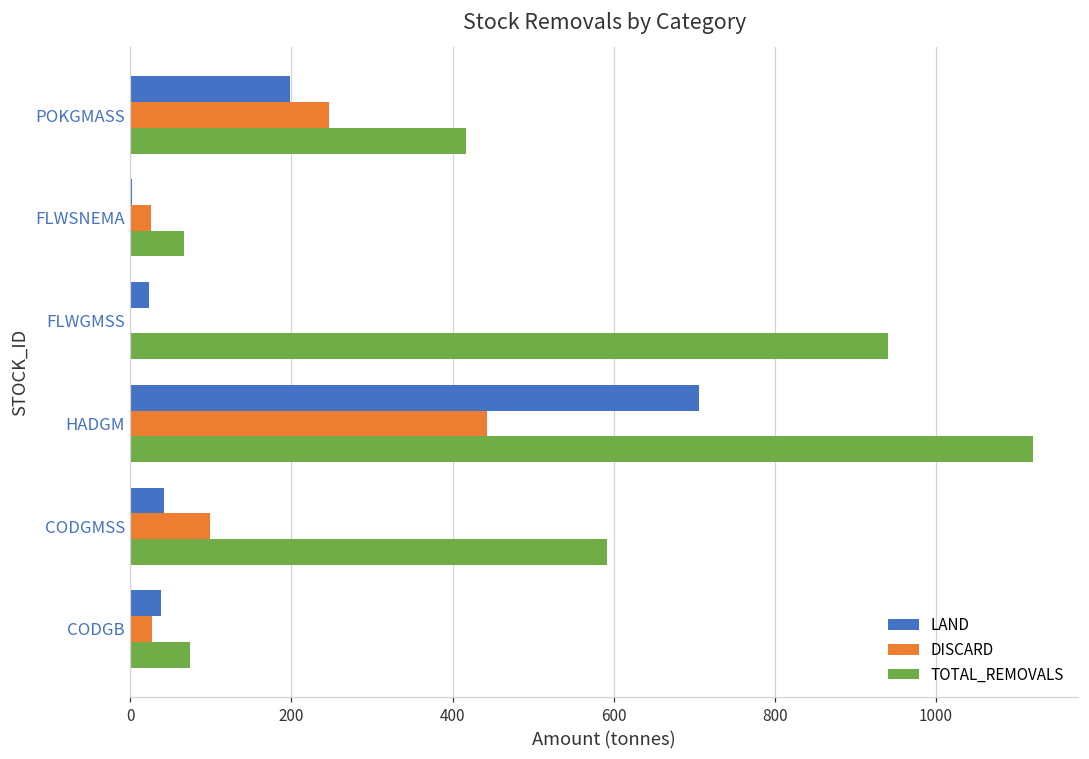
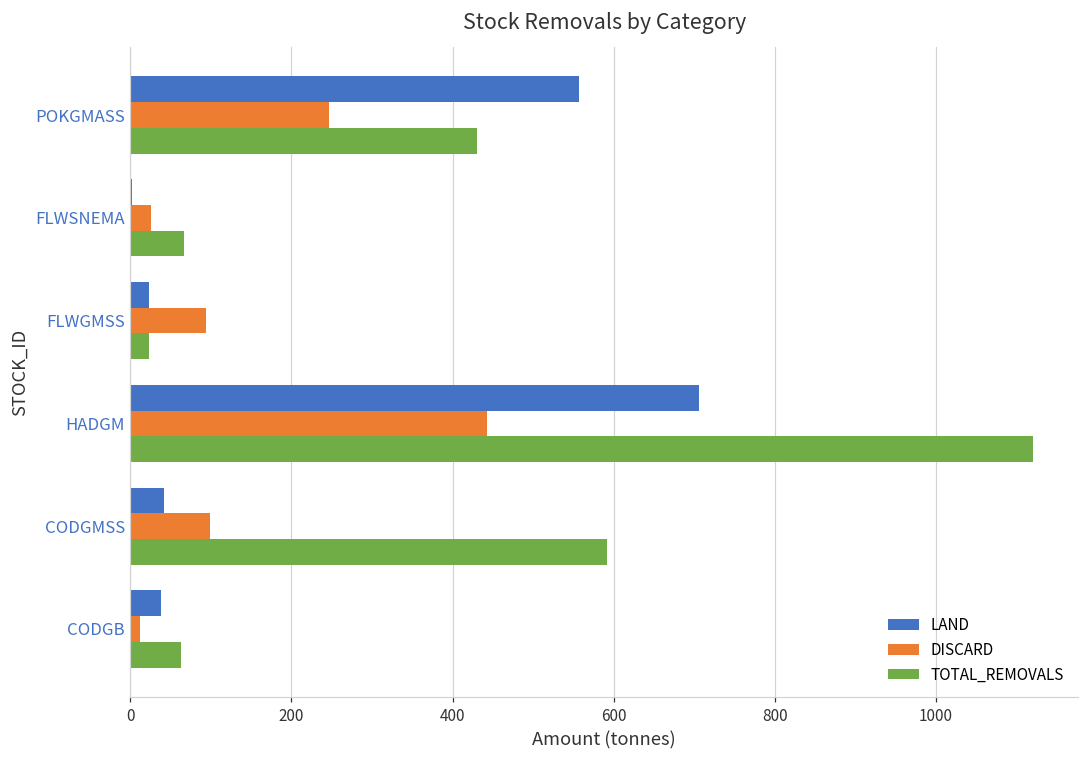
  {
    "LAND": {
-     "POKGMASS": 200,
+     "POKGMASS": 560,
      "FLWGMSS": 20,
      "HADGM": 710,
      "CODGMSS": 40,
      "CODGB": 40
    },
    "DISCARD": {
      "POKGMASS": 250,
      "FLWSNEMA": 30,
-     "FLWGMSS": 0,
+     "FLWGMSS": 90,
      "HADGM": 440,
      "CODGMSS": 100,
-     "CODGB": 30
+     "CODGB": 10
    },
    "TOTAL_REMOVALS": {
-     "POKGMASS": 420,
+     "POKGMASS": 430,
      "FLWSNEMA": 70,
-     "FLWGMSS": 940,
+     "FLWGMSS": 20,
      "HADGM": 1120,
      "CODGMSS": 590,
-     "CODGB": 70
+     "CODGB": 60
    }
  }
